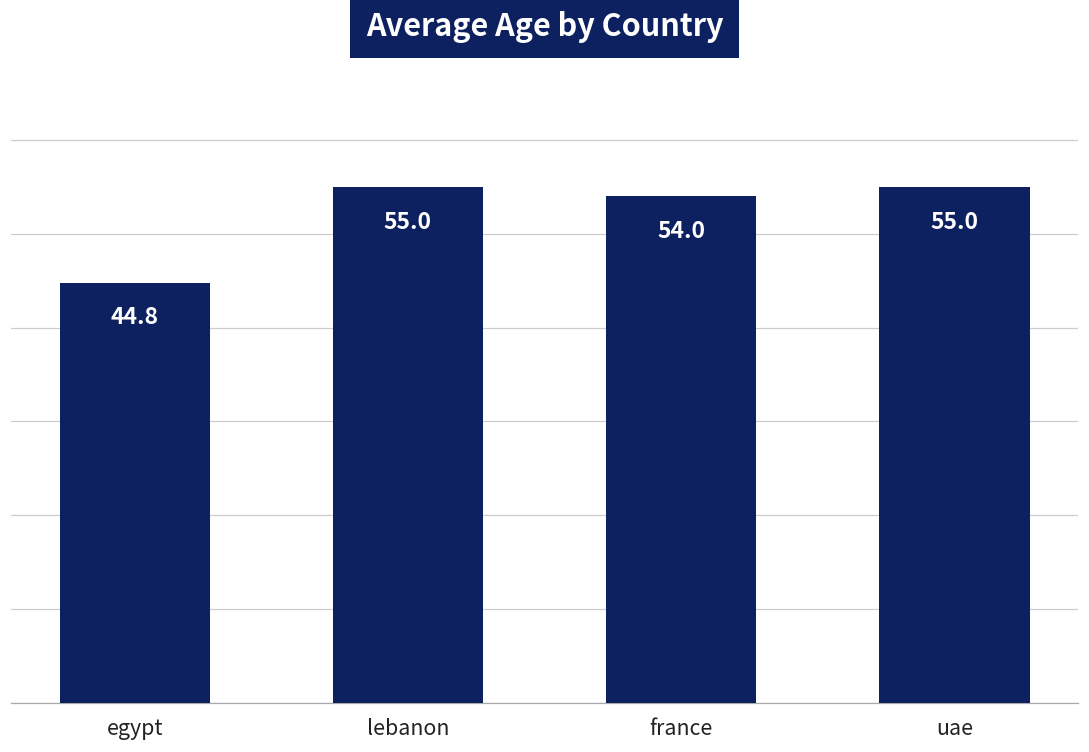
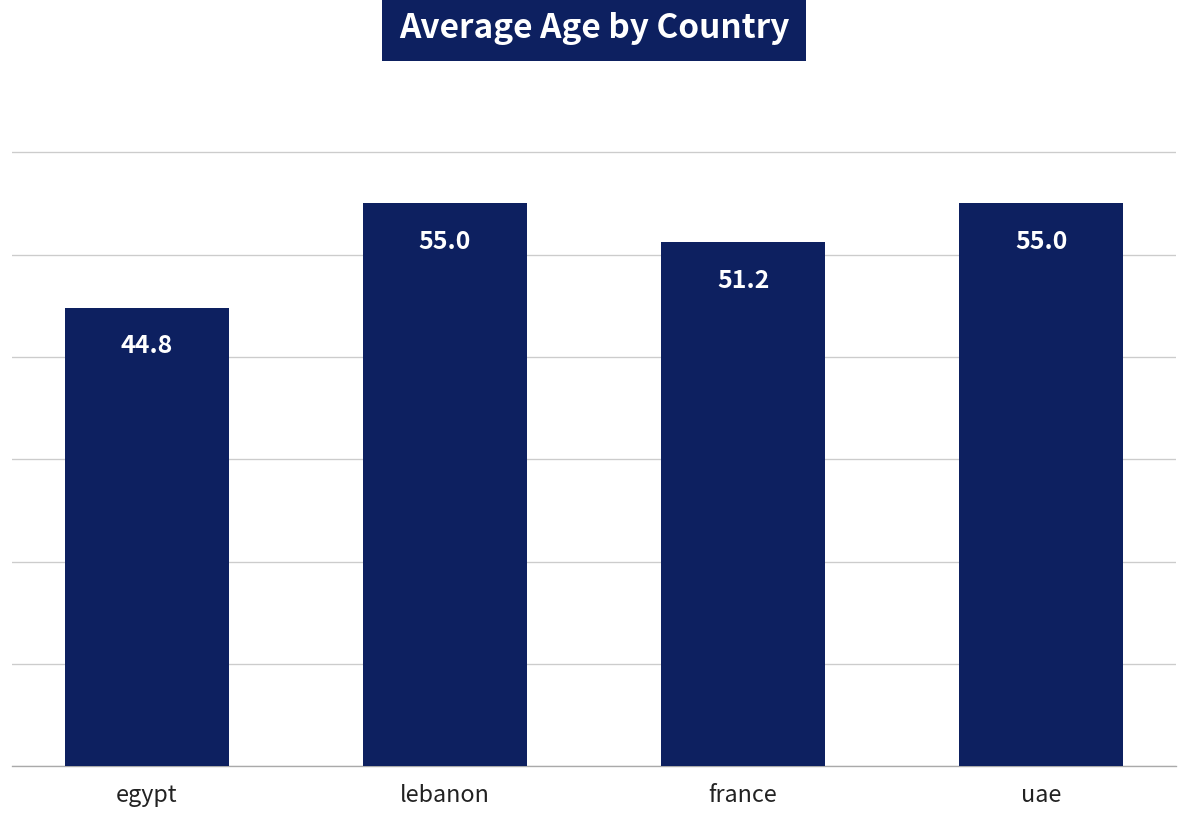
  {
    "egypt": 44.8,
    "lebanon": 55.0,
-   "france": 54.0,
+   "france": 51.2,
    "uae": 55.0
  }
